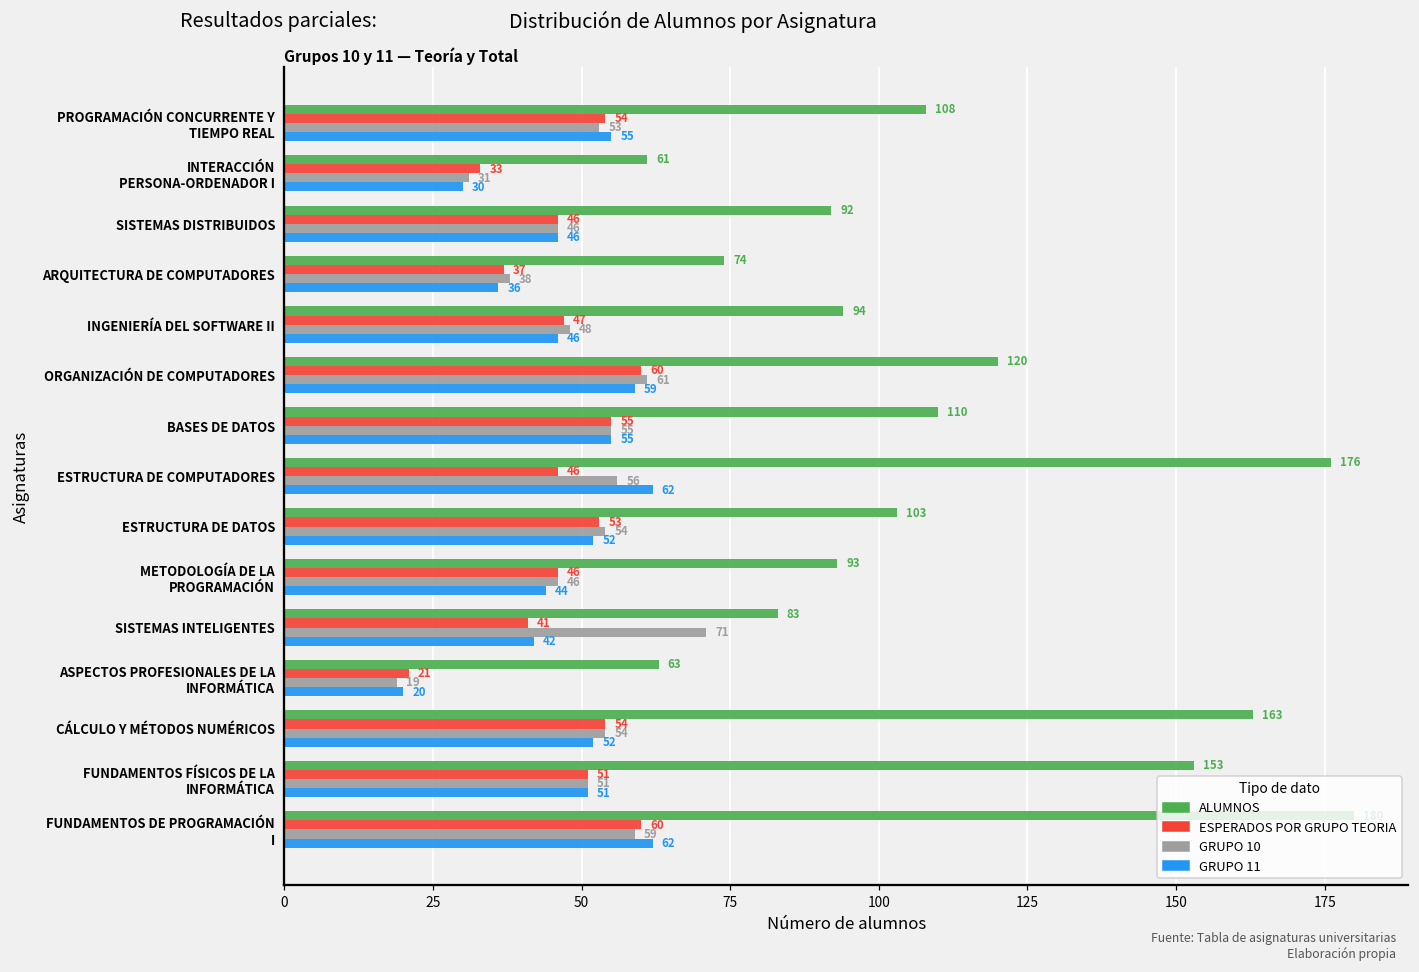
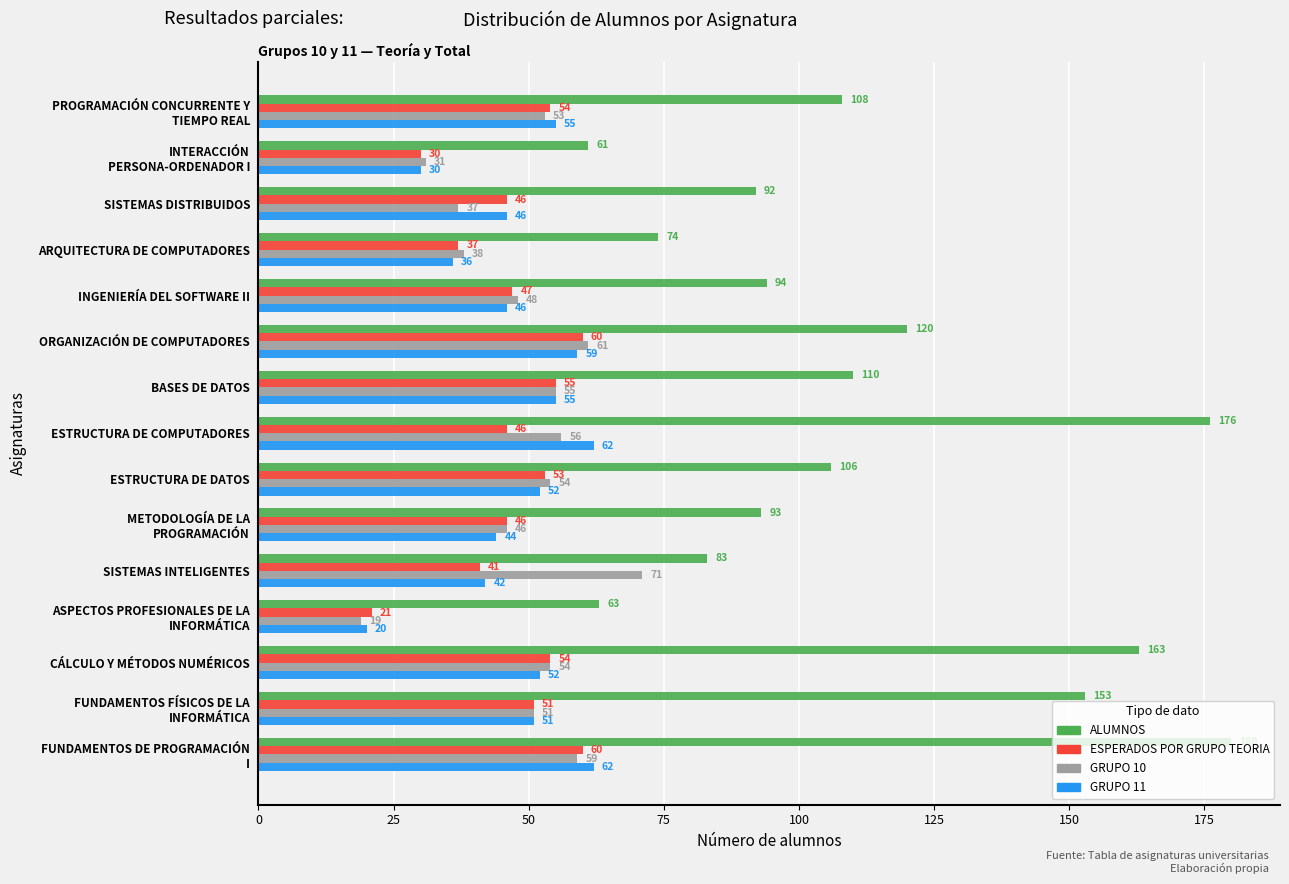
  {
    "ALUMNOS": {
      "PROGRAMACIÓN CONCURRENTE Y TIEMPO REAL": 108,
      "INTERACCIÓN PERSONA-ORDENADOR I": 61,
      "SISTEMAS DISTRIBUIDOS": 92,
      "ARQUITECTURA DE COMPUTADORES": 74,
      "INGENIERÍA DEL SOFTWARE II": 94,
      "ORGANIZACIÓN DE COMPUTADORES": 120,
      "BASES DE DATOS": 110,
      "ESTRUCTURA DE COMPUTADORES": 176,
-     "ESTRUCTURA DE DATOS": 103,
+     "ESTRUCTURA DE DATOS": 106,
      "METODOLOGÍA DE LA PROGRAMACIÓN": 93,
      "SISTEMAS INTELIGENTES": 83,
      "ASPECTOS PROFESIONALES DE LA INFORMÁTICA": 63,
      "CÁLCULO Y MÉTODOS NUMÉRICOS": 163
    },
    "ESPERADOS POR GRUPO TEORIA": {
      "PROGRAMACIÓN CONCURRENTE Y TIEMPO REAL": 54,
-     "INTERACCIÓN PERSONA-ORDENADOR I": 33,
+     "INTERACCIÓN PERSONA-ORDENADOR I": 30,
      "SISTEMAS DISTRIBUIDOS": 46,
      "ARQUITECTURA DE COMPUTADORES": 37,
      "INGENIERÍA DEL SOFTWARE II": 47,
      "ORGANIZACIÓN DE COMPUTADORES": 60,
      "ESTRUCTURA DE COMPUTADORES": 46,
      "ESTRUCTURA DE DATOS": 53,
      "SISTEMAS INTELIGENTES": 41,
      "ASPECTOS PROFESIONALES DE LA INFORMÁTICA": 21,
      "FUNDAMENTOS DE PROGRAMACIÓN I": 60
    },
    "GRUPO 10": {
      "PROGRAMACIÓN CONCURRENTE Y TIEMPO REAL": 53,
      "INTERACCIÓN PERSONA-ORDENADOR I": 31,
-     "SISTEMAS DISTRIBUIDOS": 46,
+     "SISTEMAS DISTRIBUIDOS": 37,
      "ARQUITECTURA DE COMPUTADORES": 38,
      "INGENIERÍA DEL SOFTWARE II": 48,
      "ORGANIZACIÓN DE COMPUTADORES": 61,
      "ESTRUCTURA DE COMPUTADORES": 56,
      "ESTRUCTURA DE DATOS": 54,
      "SISTEMAS INTELIGENTES": 71,
      "ASPECTOS PROFESIONALES DE LA INFORMÁTICA": 19,
      "FUNDAMENTOS DE PROGRAMACIÓN I": 59
    },
    "GRUPO 11": {
      "PROGRAMACIÓN CONCURRENTE Y TIEMPO REAL": 55,
      "INTERACCIÓN PERSONA-ORDENADOR I": 30,
      "SISTEMAS DISTRIBUIDOS": 46,
      "ARQUITECTURA DE COMPUTADORES": 36,
      "INGENIERÍA DEL SOFTWARE II": 46,
      "ORGANIZACIÓN DE COMPUTADORES": 59,
      "ESTRUCTURA DE COMPUTADORES": 62,
      "ESTRUCTURA DE DATOS": 52,
      "METODOLOGÍA DE LA PROGRAMACIÓN": 44,
      "SISTEMAS INTELIGENTES": 42,
      "ASPECTOS PROFESIONALES DE LA INFORMÁTICA": 20,
      "CÁLCULO Y MÉTODOS NUMÉRICOS": 52,
      "FUNDAMENTOS DE PROGRAMACIÓN I": 62
    }
  }
